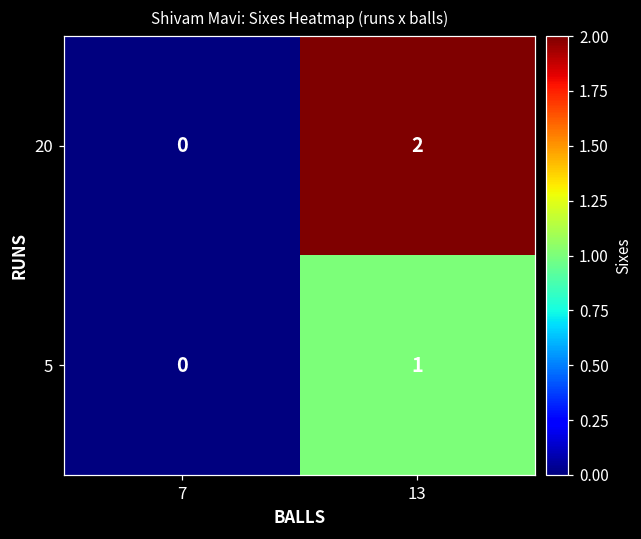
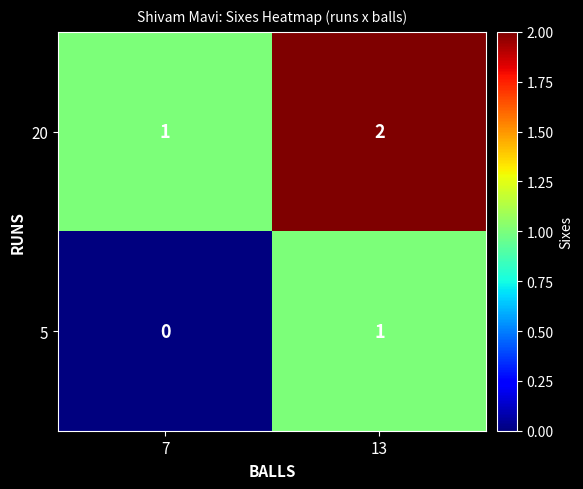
  {
    "20": {
-     "7": 0,
+     "7": 1,
      "13": 2
    },
    "5": {
      "7": 0,
      "13": 1
    }
  }
